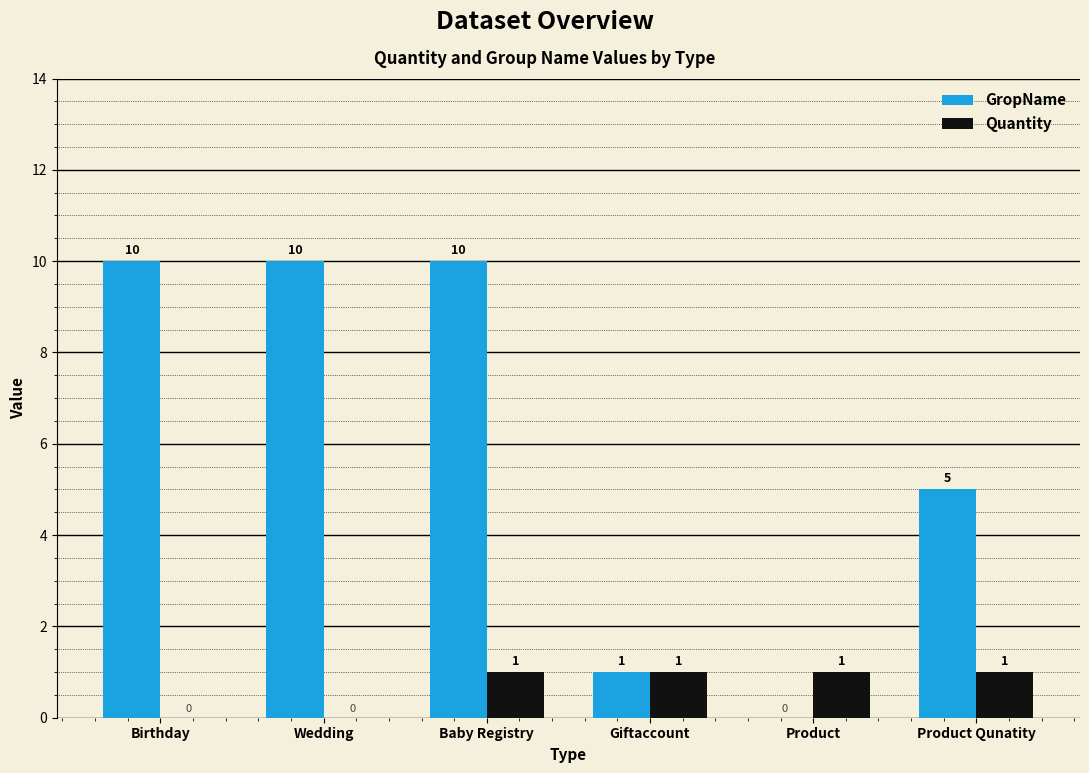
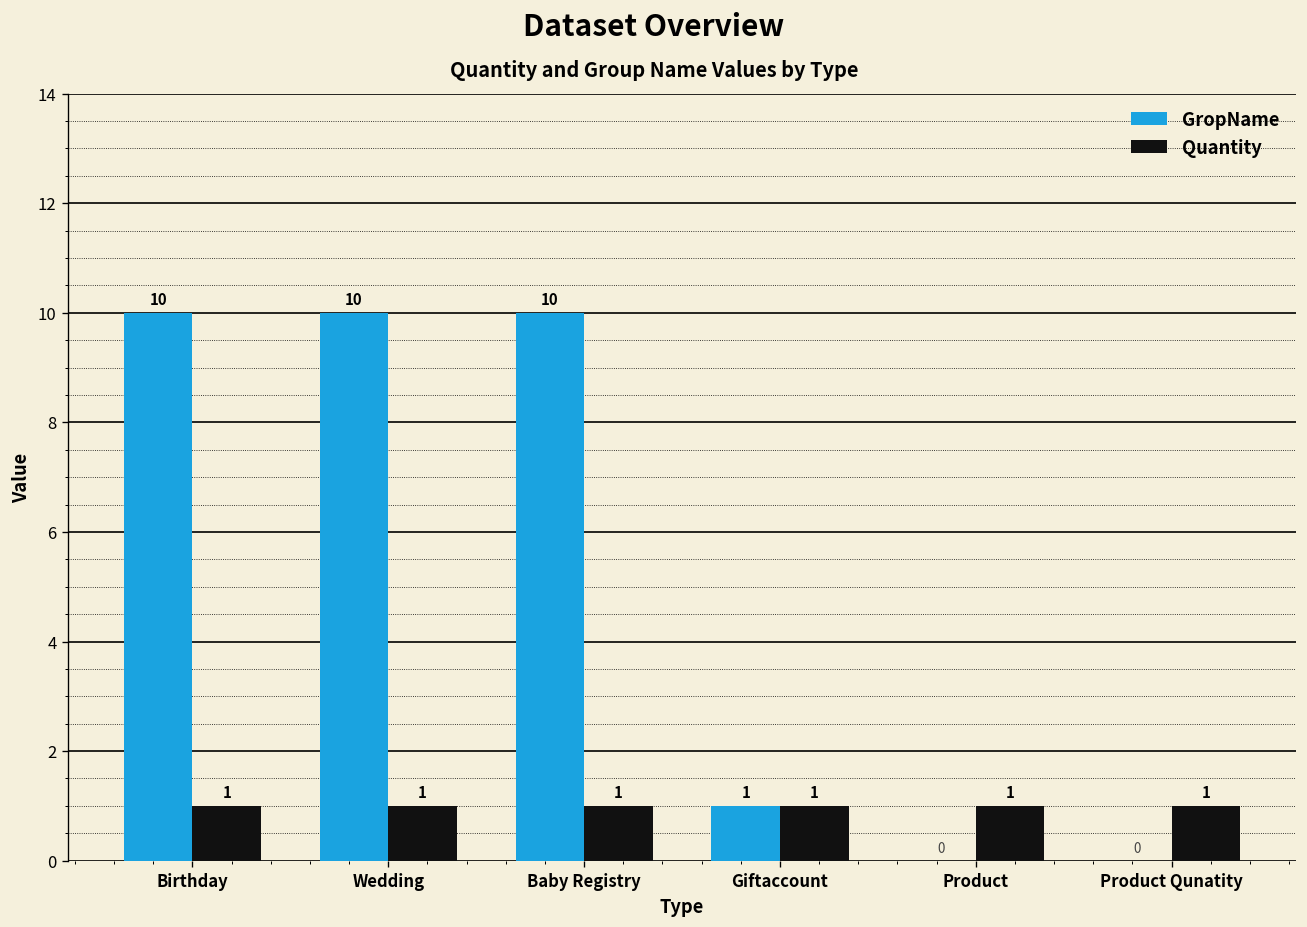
  {
    "GropName": {
      "Birthday": 10,
      "Wedding": 10,
      "Baby Registry": 10,
      "Giftaccount": 1,
      "Product": 0,
-     "Product Qunatity": 5
+     "Product Qunatity": 0
    },
    "Quantity": {
-     "Birthday": 0,
-     "Wedding": 0,
+     "Birthday": 1,
+     "Wedding": 1,
      "Baby Registry": 1,
      "Giftaccount": 1,
      "Product": 1,
      "Product Qunatity": 1
    }
  }
